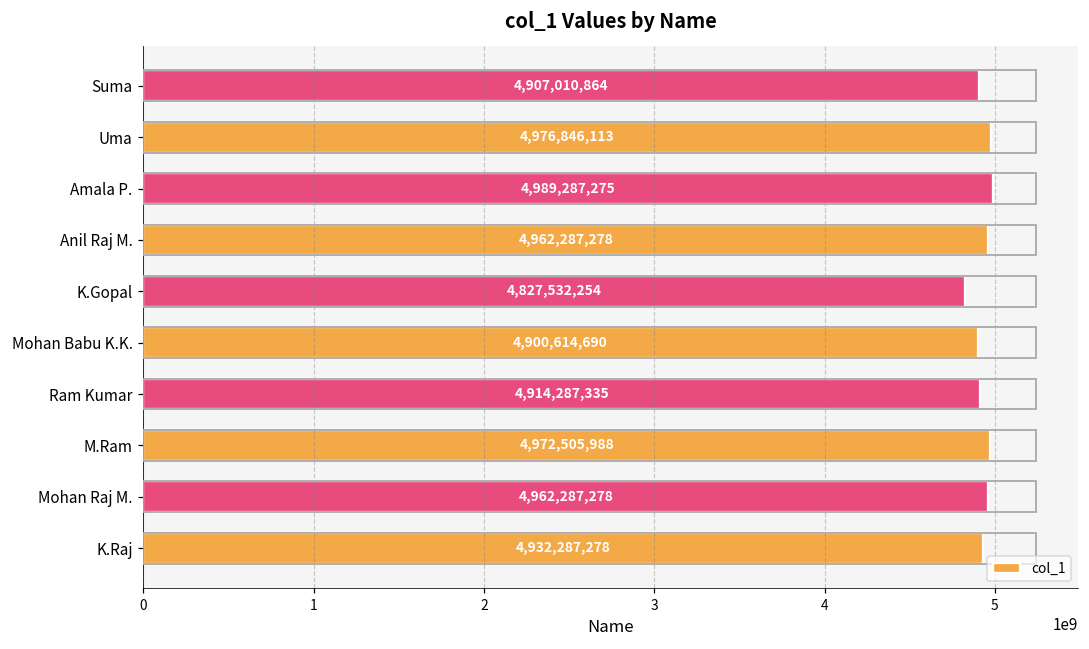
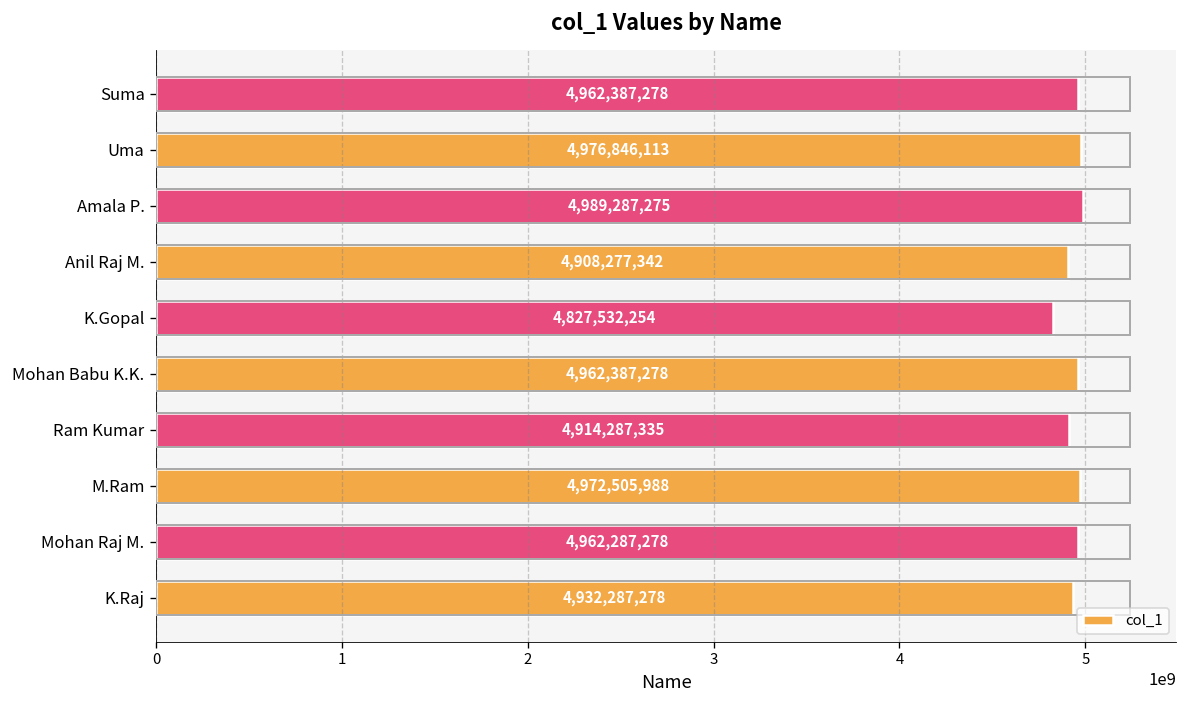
  {
-   "Suma": "4,907,010,864",
+   "Suma": "4,962,387,278",
    "Uma": "4,976,846,113",
    "Amala P.": "4,989,287,275",
-   "Anil Raj M.": "4,962,287,278",
+   "Anil Raj M.": "4,908,277,342",
    "K.Gopal": "4,827,532,254",
-   "Mohan Babu K.K.": "4,900,614,690",
+   "Mohan Babu K.K.": "4,962,387,278",
    "Ram Kumar": "4,914,287,335",
    "M.Ram": "4,972,505,988",
    "Mohan Raj M.": "4,962,287,278",
    "K.Raj": "4,932,287,278"
  }
